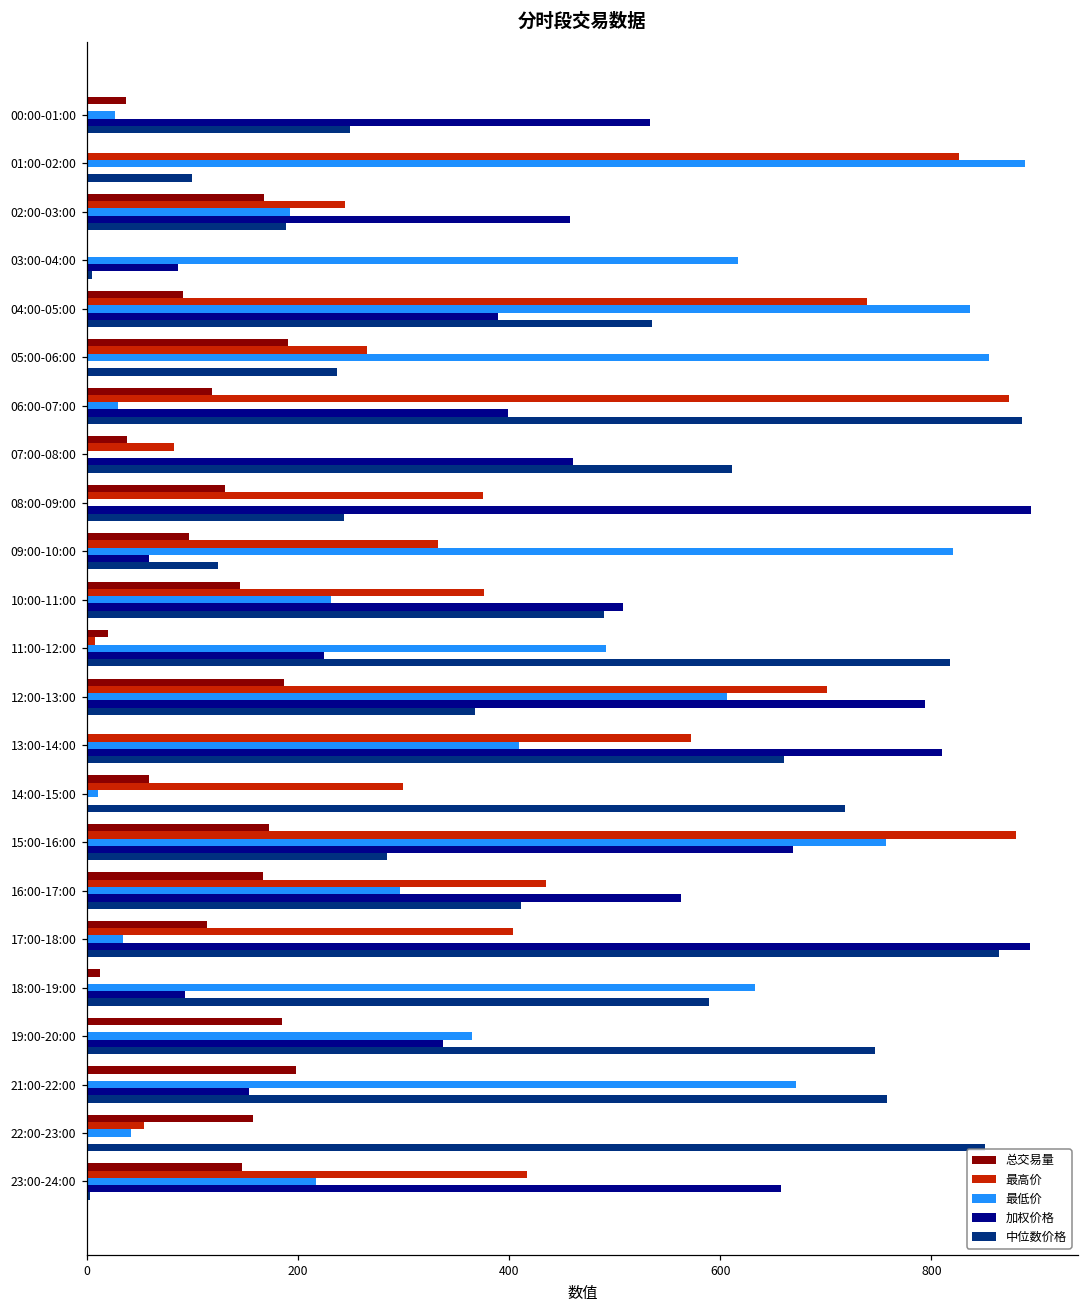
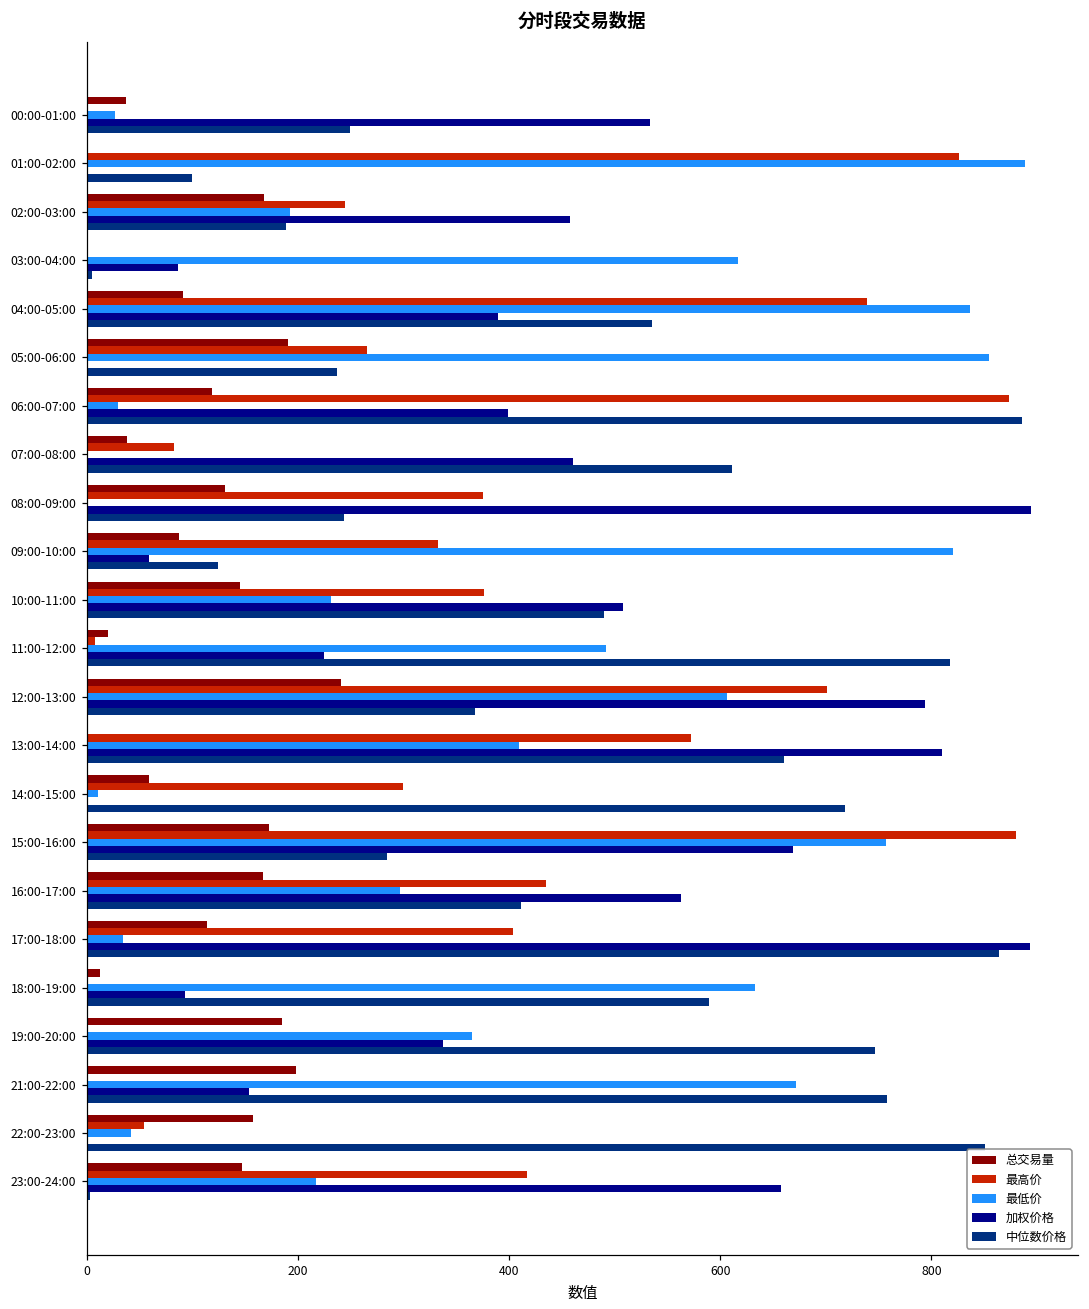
  {
    "总交易量": {
      "00:00-01:00": 40,
      "01:00-02:00": 0,
      "02:00-03:00": 170,
      "03:00-04:00": 0,
      "04:00-05:00": 90,
      "05:00-06:00": 190,
      "06:00-07:00": 120,
      "07:00-08:00": 40,
      "08:00-09:00": 130,
-     "09:00-10:00": 100,
+     "09:00-10:00": 90,
      "10:00-11:00": 150,
      "11:00-12:00": 20,
-     "12:00-13:00": 190,
+     "12:00-13:00": 240,
      "14:00-15:00": 60,
      "15:00-16:00": 170,
      "16:00-17:00": 170,
      "17:00-18:00": 110,
      "18:00-19:00": 10,
      "19:00-20:00": 180,
      "21:00-22:00": 200,
      "22:00-23:00": 160,
      "23:00-24:00": 150
    },
    "最高价": {
      "00:00-01:00": 0,
      "01:00-02:00": 830,
      "02:00-03:00": 240,
      "03:00-04:00": 0,
      "04:00-05:00": 740,
      "05:00-06:00": 260,
      "06:00-07:00": 870,
      "07:00-08:00": 80,
      "08:00-09:00": 370,
      "09:00-10:00": 330,
      "10:00-11:00": 380,
      "11:00-12:00": 10,
      "12:00-13:00": 700,
      "13:00-14:00": 570,
      "14:00-15:00": 300,
      "15:00-16:00": 880,
      "16:00-17:00": 430,
      "17:00-18:00": 400,
      "18:00-19:00": 0,
      "19:00-20:00": 0,
      "21:00-22:00": 0,
      "22:00-23:00": 50,
      "23:00-24:00": 420
    },
    "最低价": {
      "00:00-01:00": 30,
      "01:00-02:00": 890,
      "02:00-03:00": 190,
      "03:00-04:00": 620,
      "04:00-05:00": 840,
      "05:00-06:00": 850,
      "06:00-07:00": 30,
      "07:00-08:00": 0,
      "08:00-09:00": 0,
      "09:00-10:00": 820,
      "10:00-11:00": 230,
      "11:00-12:00": 490,
      "12:00-13:00": 610,
      "13:00-14:00": 410,
      "14:00-15:00": 10,
      "15:00-16:00": 760,
      "16:00-17:00": 300,
      "17:00-18:00": 30,
      "18:00-19:00": 630,
      "19:00-20:00": 360,
      "21:00-22:00": 670,
      "22:00-23:00": 40,
      "23:00-24:00": 220
    }
  }
